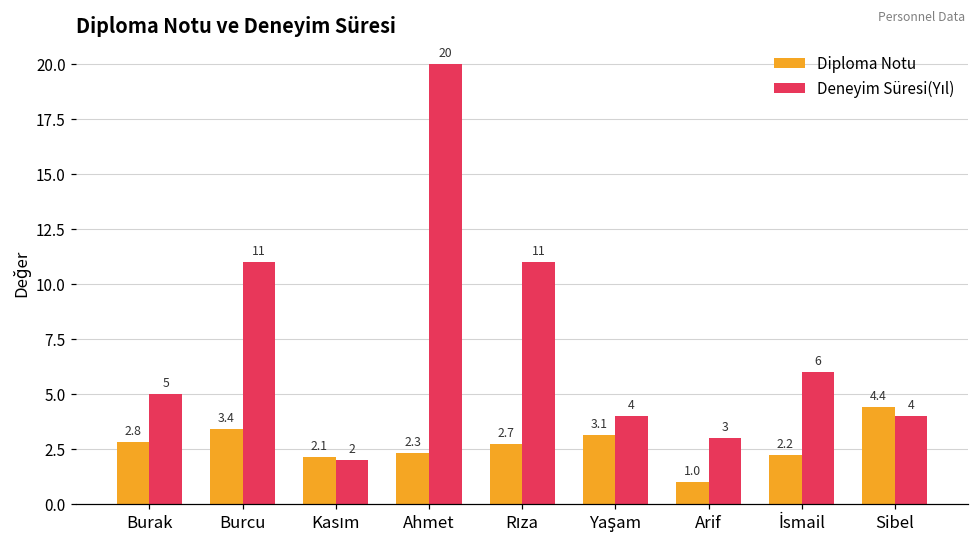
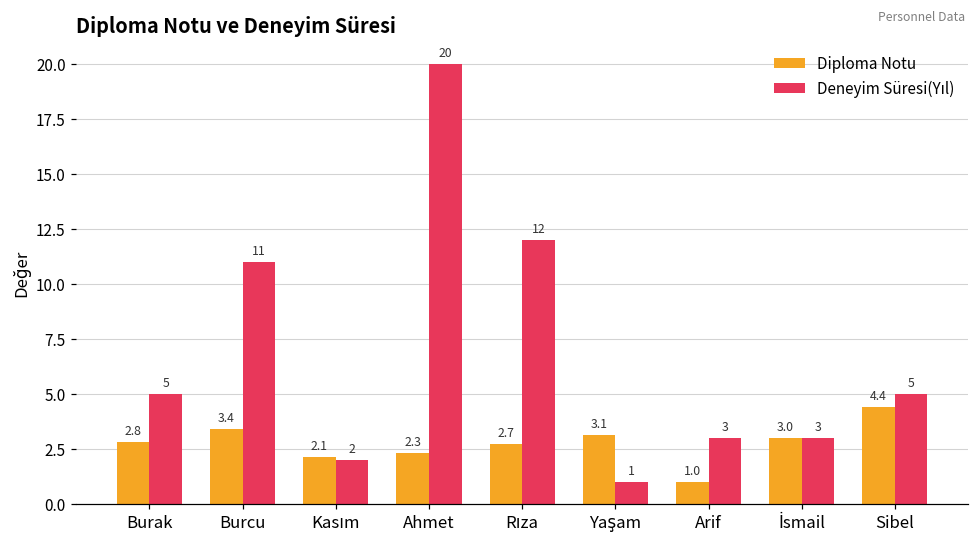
  {
    "Diploma Notu": {
      "Burak": 2.8,
      "Burcu": 3.4,
      "Kasım": 2.1,
      "Ahmet": 2.3,
      "Rıza": 2.7,
      "Yaşam": 3.1,
      "Arif": 1.0,
-     "İsmail": 2.2,
+     "İsmail": 3.0,
      "Sibel": 4.4
    },
    "Deneyim Süresi(Yıl)": {
      "Burak": 5,
      "Burcu": 11,
      "Kasım": 2,
      "Ahmet": 20,
-     "Rıza": 11,
-     "Yaşam": 4,
+     "Rıza": 12,
+     "Yaşam": 1,
      "Arif": 3,
-     "İsmail": 6,
-     "Sibel": 4
+     "İsmail": 3,
+     "Sibel": 5
    }
  }
